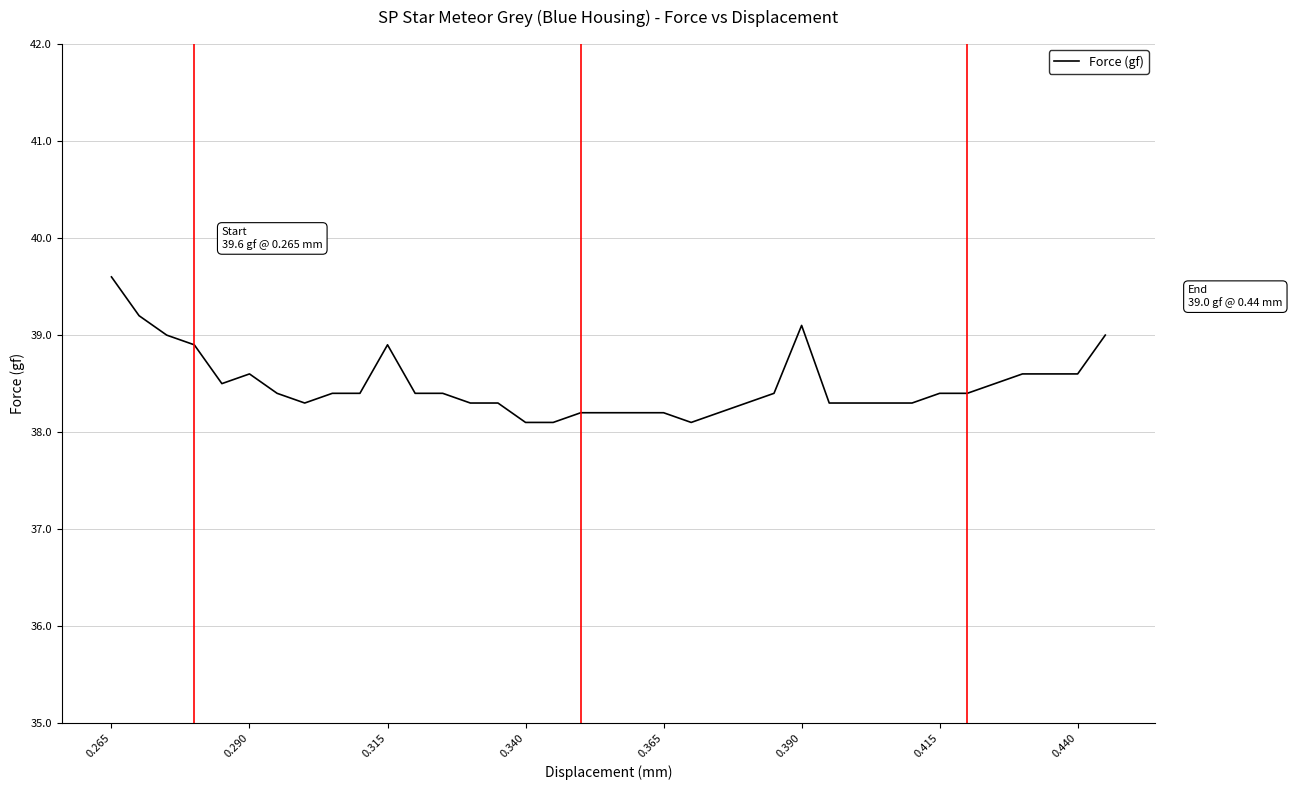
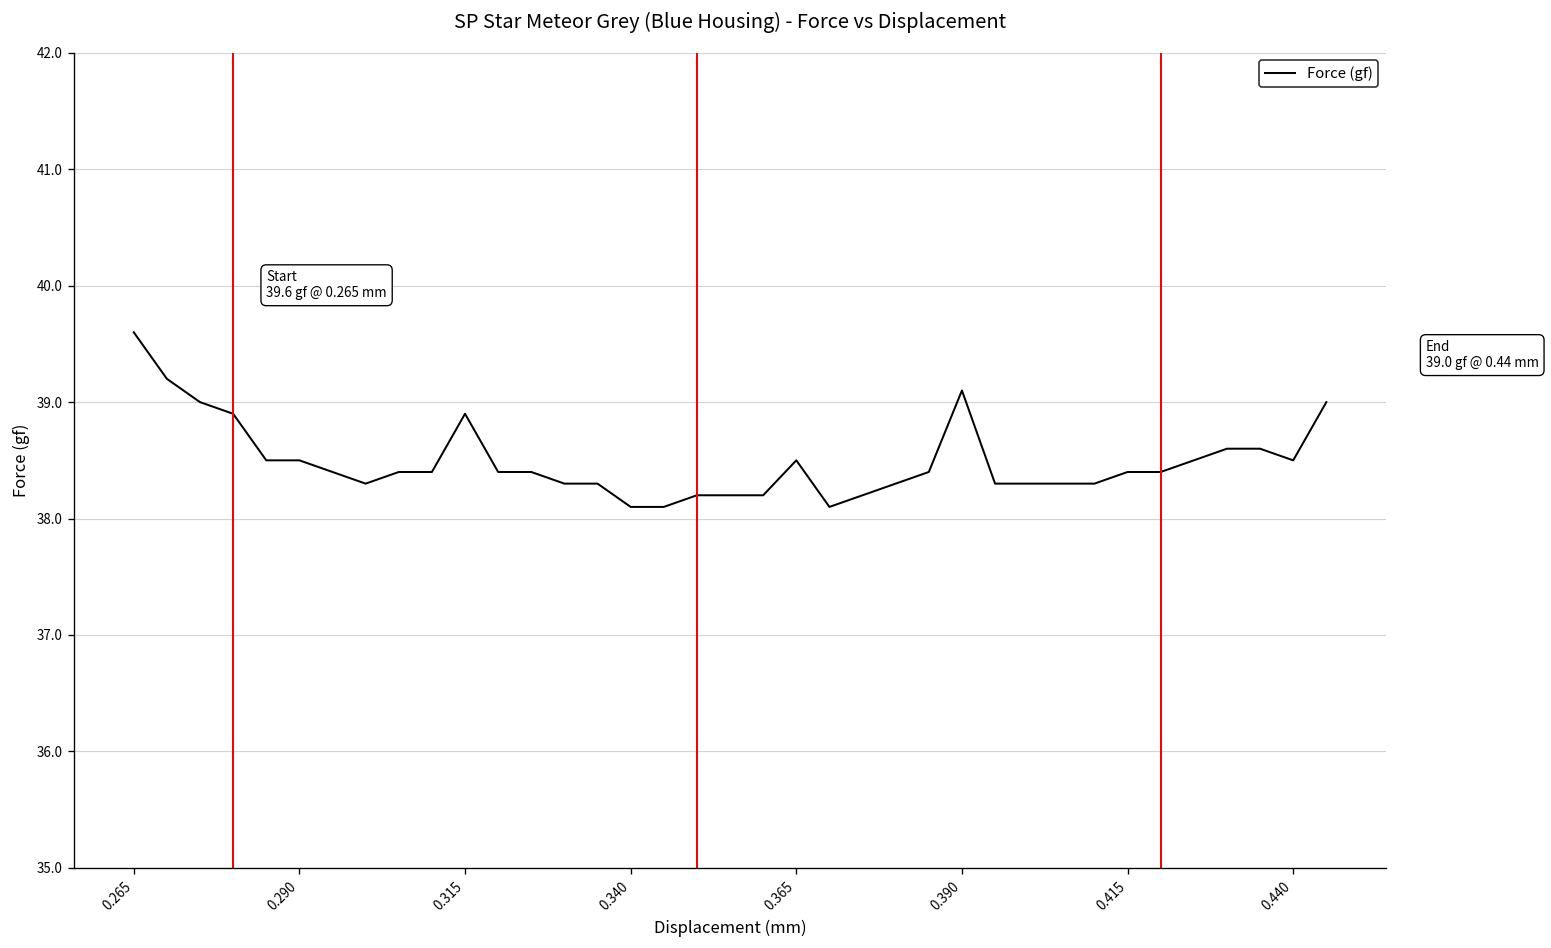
  {
    "0.265": 39.6,
-   "0.290": 38.6,
+   "0.290": 38.5,
    "0.315": 38.9,
    "0.340": 38.1,
-   "0.365": 38.2,
+   "0.365": 38.5,
    "0.390": 39.1,
    "0.415": 38.4,
-   "0.440": 38.6
+   "0.440": 38.5
  }
